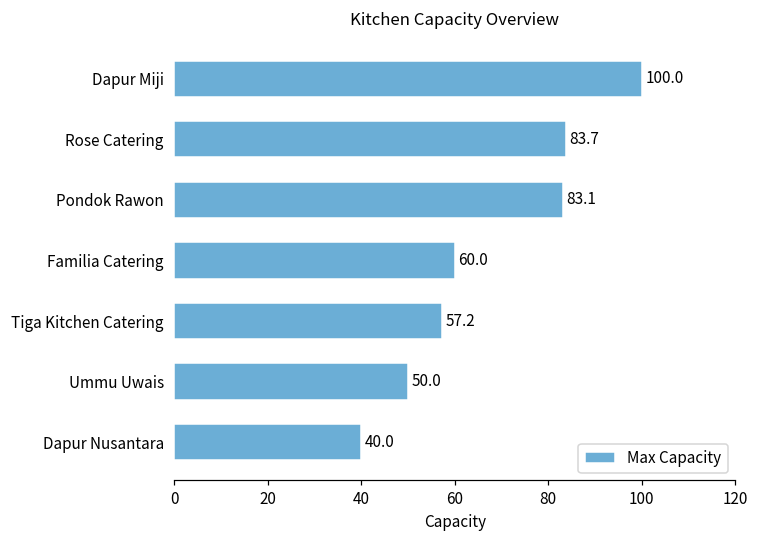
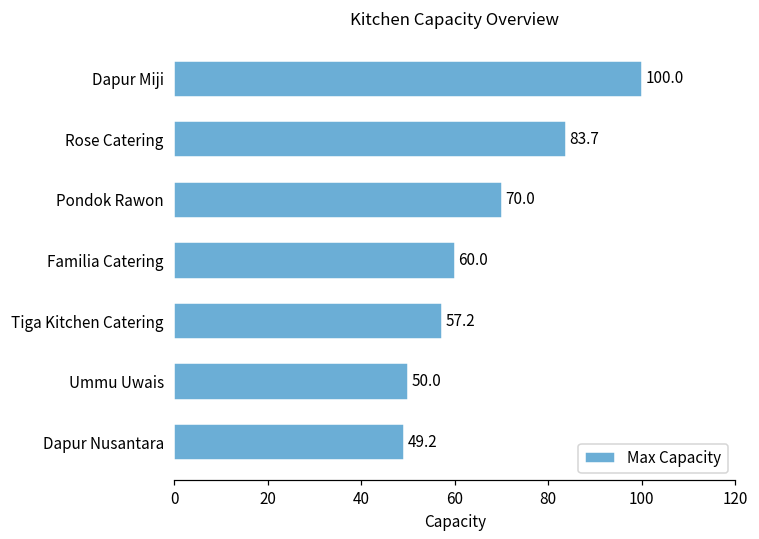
  {
    "Dapur Miji": 100.0,
    "Rose Catering": 83.7,
-   "Pondok Rawon": 83.1,
+   "Pondok Rawon": 70.0,
    "Familia Catering": 60.0,
    "Tiga Kitchen Catering": 57.2,
    "Ummu Uwais": 50.0,
-   "Dapur Nusantara": 40.0
+   "Dapur Nusantara": 49.2
  }
